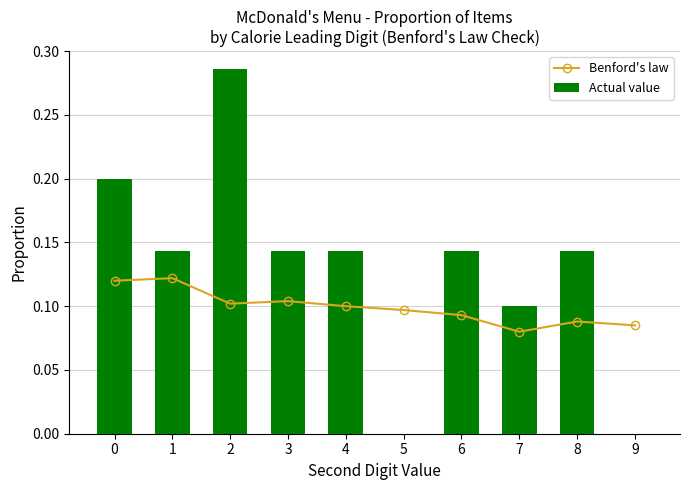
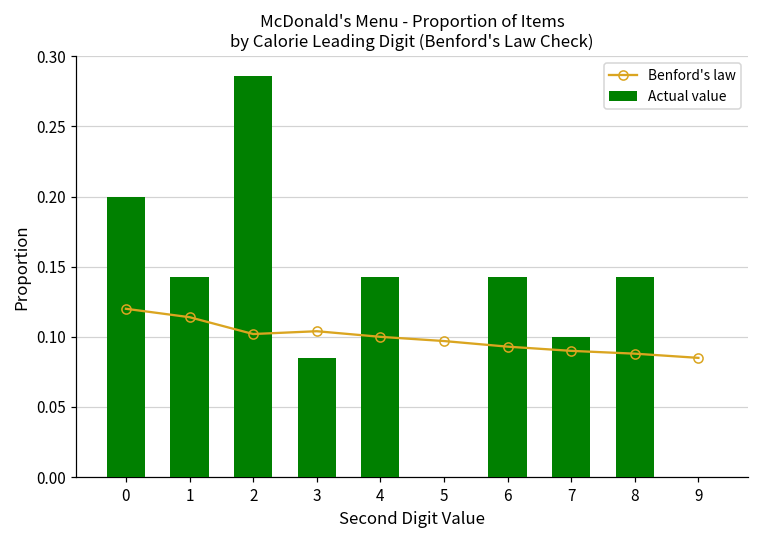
  {
    "Benford's law": {
      "0": 0.120,
-     "1": 0.122,
+     "1": 0.114,
      "2": 0.102,
      "3": 0.104,
      "4": 0.100,
      "5": 0.097,
      "6": 0.093,
-     "7": 0.08,
+     "7": 0.09,
      "8": 0.088,
      "9": 0.085
    },
    "Actual value": {
      "0": 0.200,
      "1": 0.143,
      "2": 0.286,
-     "3": 0.143,
+     "3": 0.085,
      "4": 0.143,
      "5": 0.000,
      "6": 0.143,
      "7": 0.100,
      "8": 0.143,
      "9": 0.000
    }
  }
